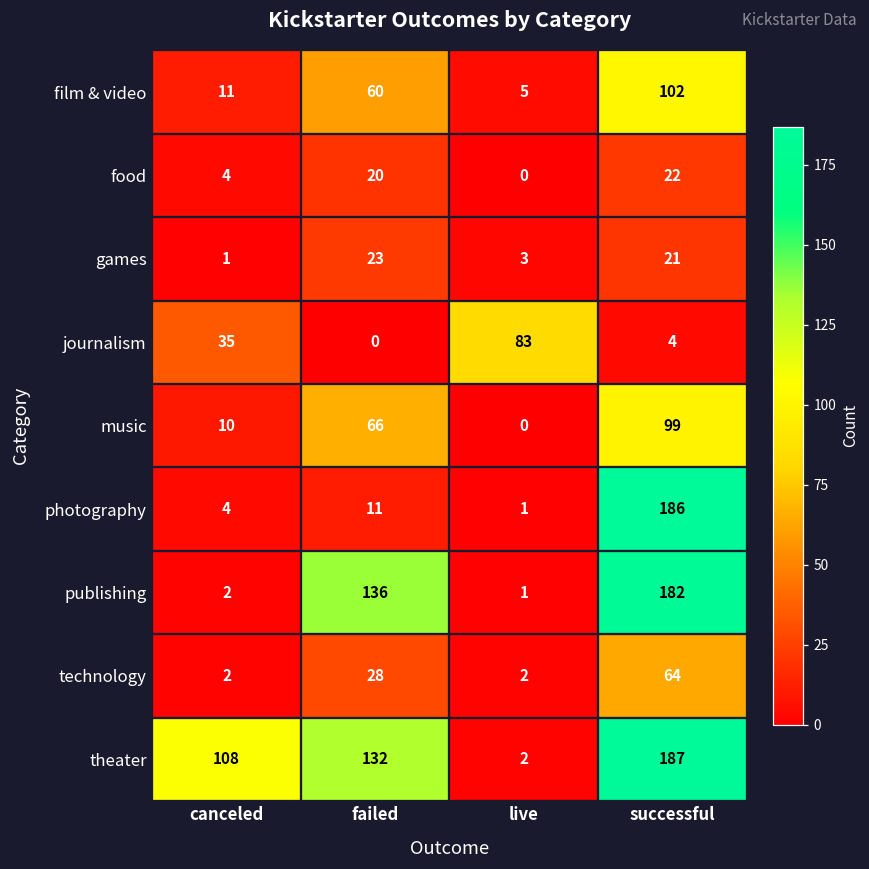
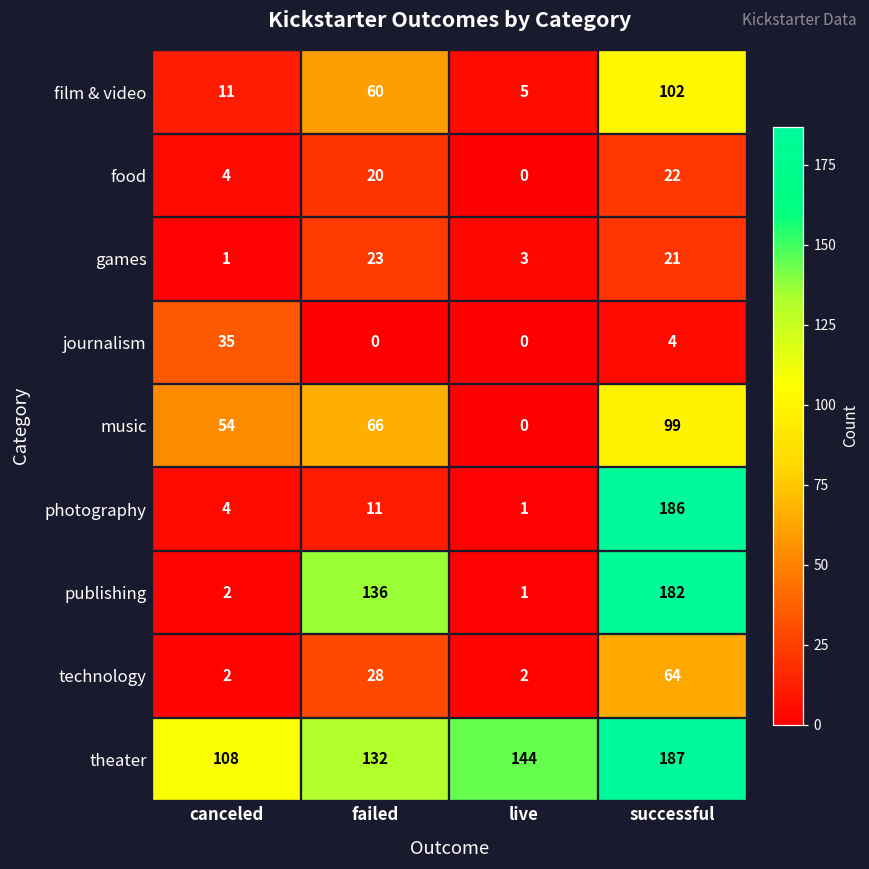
  {
    "film & video": {
      "canceled": 11,
      "failed": 60,
      "live": 5,
      "successful": 102
    },
    "food": {
      "canceled": 4,
      "failed": 20,
      "live": 0,
      "successful": 22
    },
    "games": {
      "canceled": 1,
      "failed": 23,
      "live": 3,
      "successful": 21
    },
    "journalism": {
      "canceled": 35,
      "failed": 0,
-     "live": 83,
+     "live": 0,
      "successful": 4
    },
    "music": {
-     "canceled": 10,
+     "canceled": 54,
      "failed": 66,
      "live": 0,
      "successful": 99
    },
    "photography": {
      "canceled": 4,
      "failed": 11,
      "live": 1,
      "successful": 186
    },
    "publishing": {
      "canceled": 2,
      "failed": 136,
      "live": 1,
      "successful": 182
    },
    "technology": {
      "canceled": 2,
      "failed": 28,
      "live": 2,
      "successful": 64
    },
    "theater": {
      "canceled": 108,
      "failed": 132,
-     "live": 2,
+     "live": 144,
      "successful": 187
    }
  }
